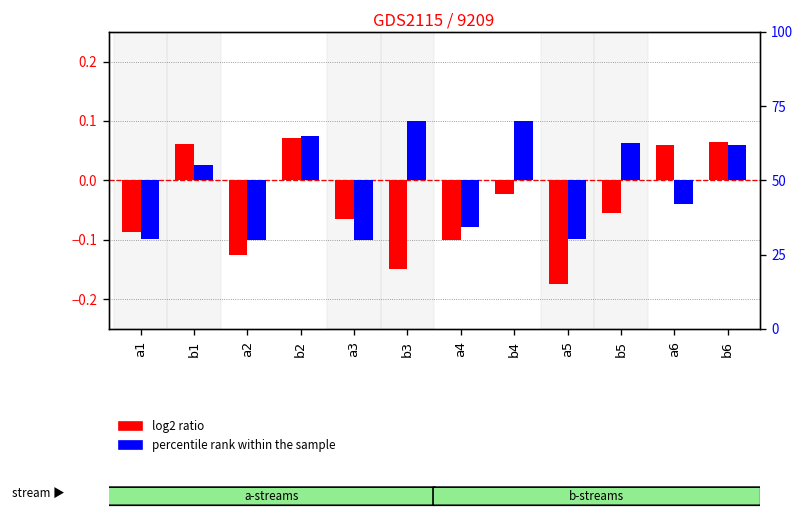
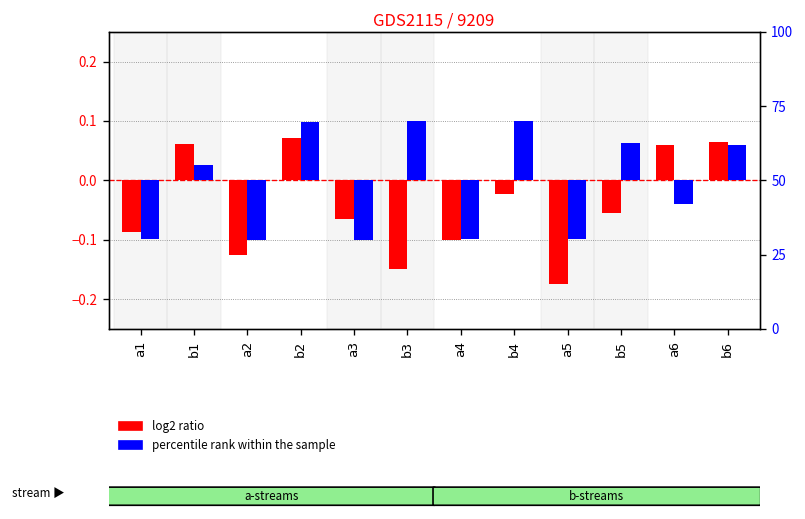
  {
    "log2 ratio": {
      "a1": -0.09,
      "b1": 0.06,
      "a2": -0.13,
      "b2": 0.07,
      "a3": -0.06,
      "b3": -0.15,
      "a4": -0.10,
      "b4": -0.02,
      "a5": -0.17,
      "b5": -0.05,
      "a6": 0.06,
      "b6": 0.07
    },
    "percentile rank within the sample": {
      "a1": -0.10,
      "b1": 0.03,
      "a2": -0.10,
-     "b2": 0.08,
+     "b2": 0.10,
      "a3": -0.10,
      "b3": 0.10,
-     "a4": -0.08,
+     "a4": -0.10,
      "b4": 0.10,
      "a5": -0.10,
      "b5": 0.06,
      "a6": -0.04,
      "b6": 0.06
    }
  }
